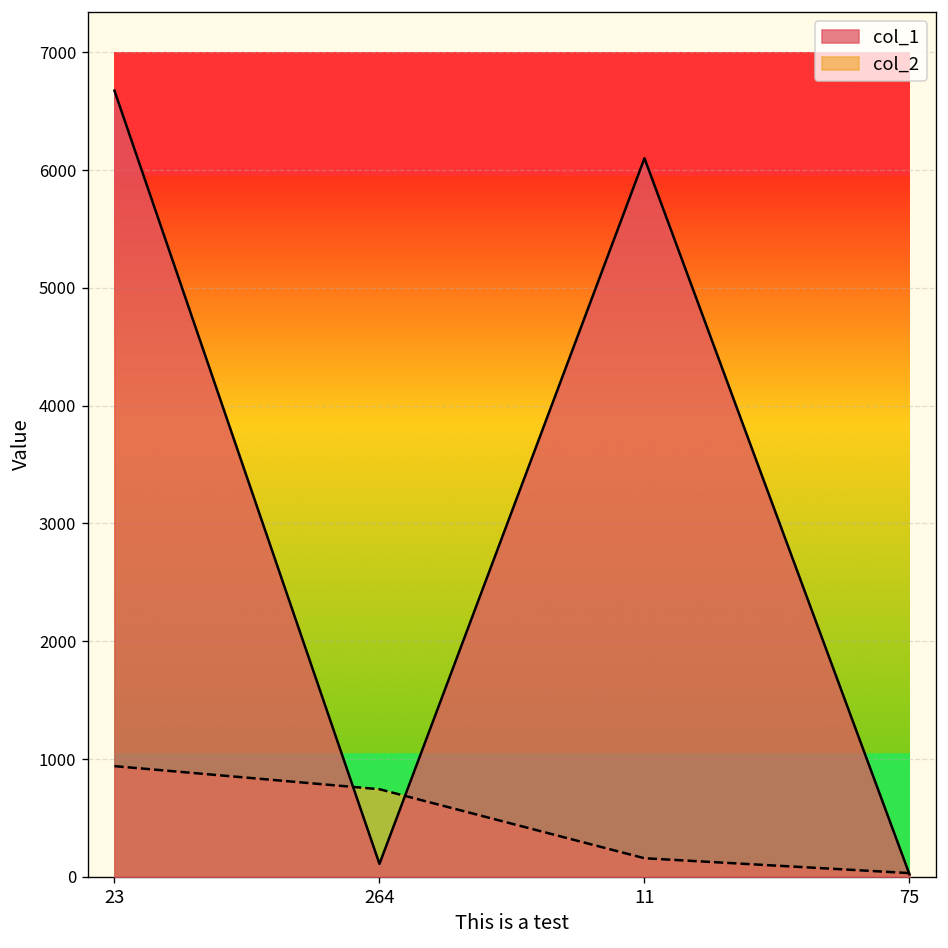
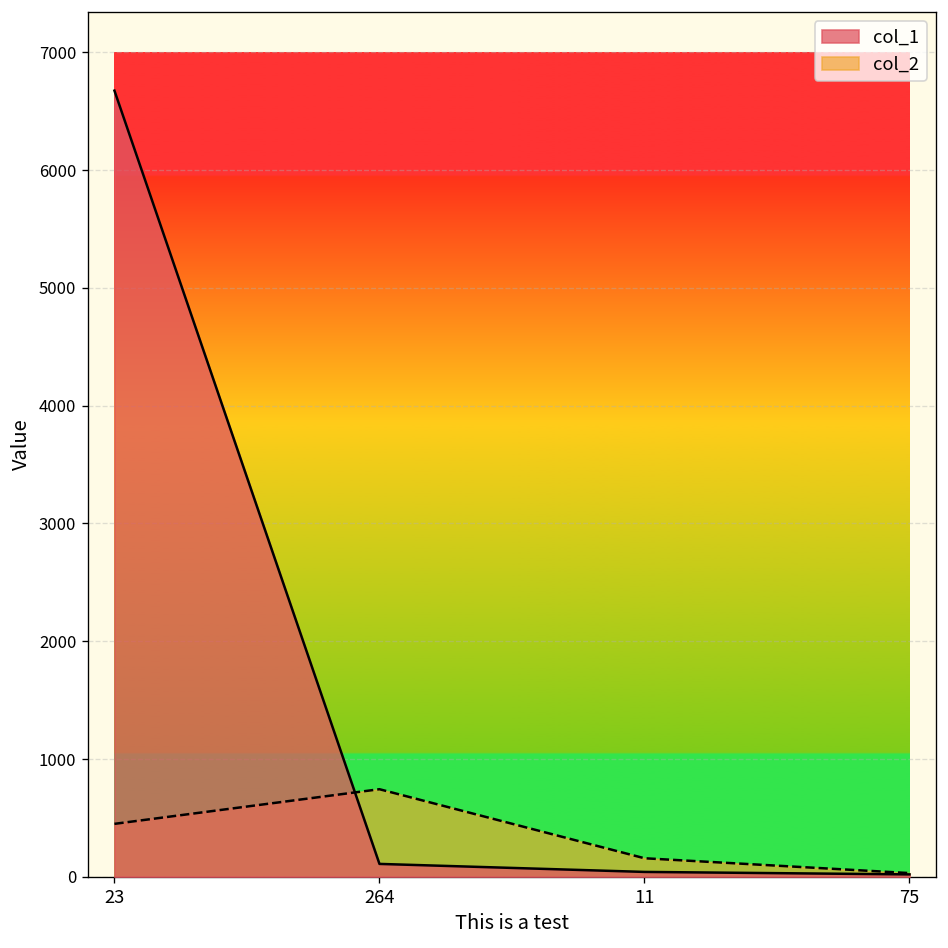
  {
    "col_1": {
      "23": 6700,
      "264": 100,
-     "11": 6100
+     "11": 0
    },
    "col_2": {
-     "23": 900,
+     "23": 500,
      "264": 700,
      "11": 200
    }
  }
